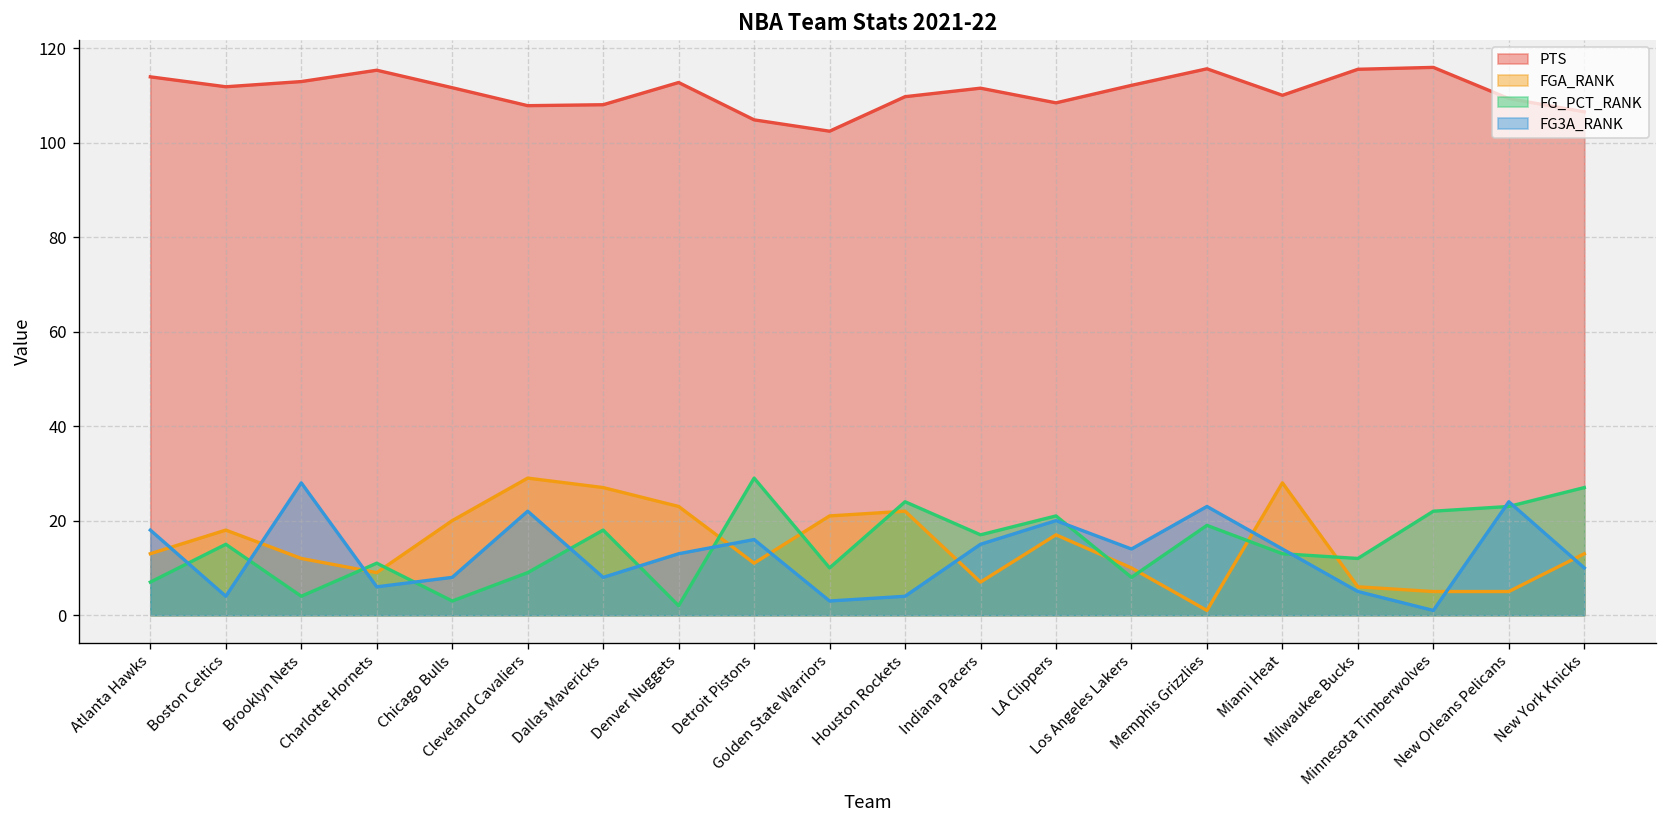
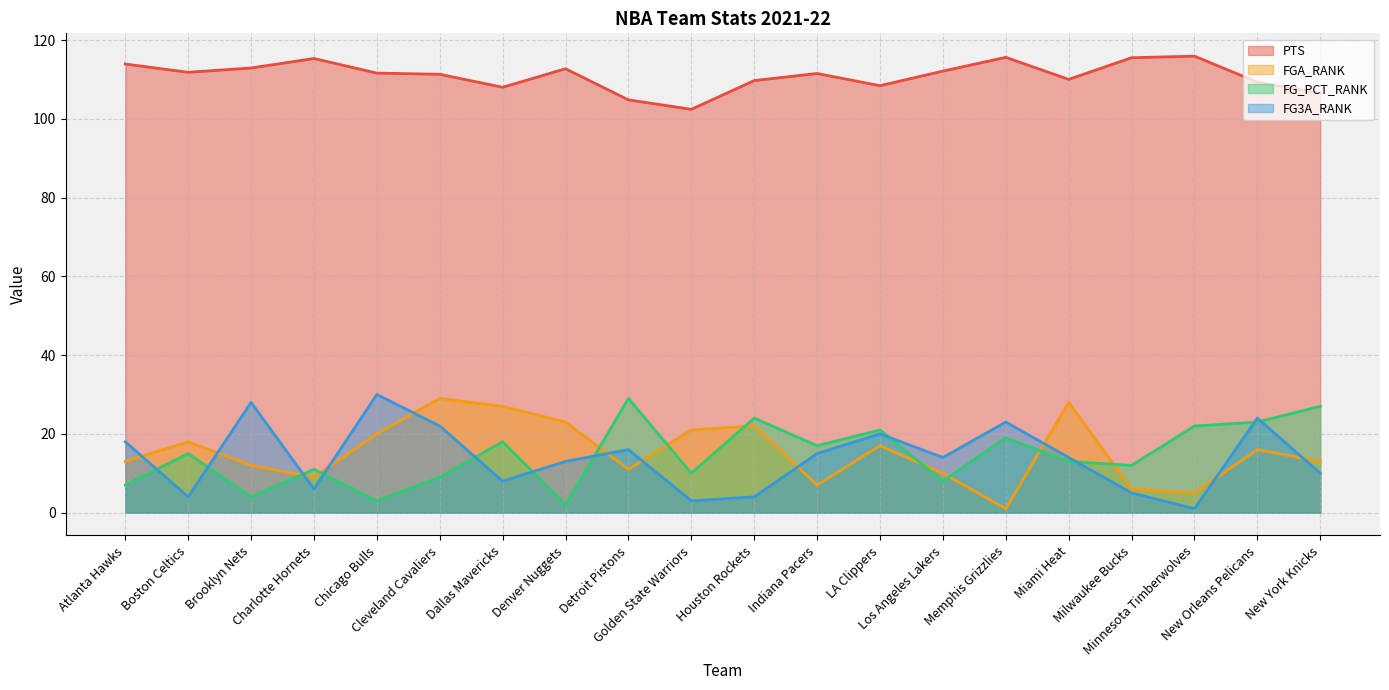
  {
    "PTS": {
      "Atlanta Hawks": 114,
      "Boston Celtics": 112,
      "Brooklyn Nets": 113,
      "Charlotte Hornets": 115,
      "Chicago Bulls": 112,
-     "Cleveland Cavaliers": 108,
+     "Cleveland Cavaliers": 111,
      "Dallas Mavericks": 108,
      "Denver Nuggets": 113,
      "Detroit Pistons": 105,
      "Golden State Warriors": 102,
      "Houston Rockets": 110,
      "Indiana Pacers": 112,
      "LA Clippers": 108,
      "Los Angeles Lakers": 112,
      "Memphis Grizzlies": 116,
      "Miami Heat": 110,
      "Milwaukee Bucks": 116,
      "Minnesota Timberwolves": 116
    },
    "FGA_RANK": {
      "Atlanta Hawks": 13,
      "Boston Celtics": 18,
      "Brooklyn Nets": 12,
      "Charlotte Hornets": 9,
      "Chicago Bulls": 20,
      "Cleveland Cavaliers": 29,
      "Dallas Mavericks": 27,
      "Denver Nuggets": 23,
      "Detroit Pistons": 11,
      "Golden State Warriors": 21,
      "Houston Rockets": 22,
      "Indiana Pacers": 7,
      "LA Clippers": 17,
      "Los Angeles Lakers": 10,
      "Memphis Grizzlies": 1,
      "Miami Heat": 28,
      "Milwaukee Bucks": 6,
      "Minnesota Timberwolves": 5,
-     "New Orleans Pelicans": 5,
+     "New Orleans Pelicans": 16,
      "New York Knicks": 13
    },
    "FG_PCT_RANK": {
      "Atlanta Hawks": 7,
      "Boston Celtics": 15,
      "Brooklyn Nets": 4,
      "Charlotte Hornets": 11,
      "Chicago Bulls": 3,
      "Cleveland Cavaliers": 9,
      "Dallas Mavericks": 18,
      "Denver Nuggets": 2,
      "Detroit Pistons": 29,
      "Golden State Warriors": 10,
      "Houston Rockets": 24,
      "Indiana Pacers": 17,
      "LA Clippers": 21,
      "Los Angeles Lakers": 8,
      "Memphis Grizzlies": 19,
      "Miami Heat": 13,
      "Milwaukee Bucks": 12,
      "Minnesota Timberwolves": 22,
      "New Orleans Pelicans": 23,
      "New York Knicks": 27
    },
    "FG3A_RANK": {
      "Atlanta Hawks": 18,
      "Boston Celtics": 4,
      "Brooklyn Nets": 28,
      "Charlotte Hornets": 6,
-     "Chicago Bulls": 8,
+     "Chicago Bulls": 30,
      "Cleveland Cavaliers": 22,
      "Dallas Mavericks": 8,
      "Denver Nuggets": 13,
      "Detroit Pistons": 16,
      "Golden State Warriors": 3,
      "Houston Rockets": 4,
      "Indiana Pacers": 15,
      "LA Clippers": 20,
      "Los Angeles Lakers": 14,
      "Memphis Grizzlies": 23,
      "Miami Heat": 14,
      "Milwaukee Bucks": 5,
      "Minnesota Timberwolves": 1,
      "New Orleans Pelicans": 24,
      "New York Knicks": 10
    }
  }
